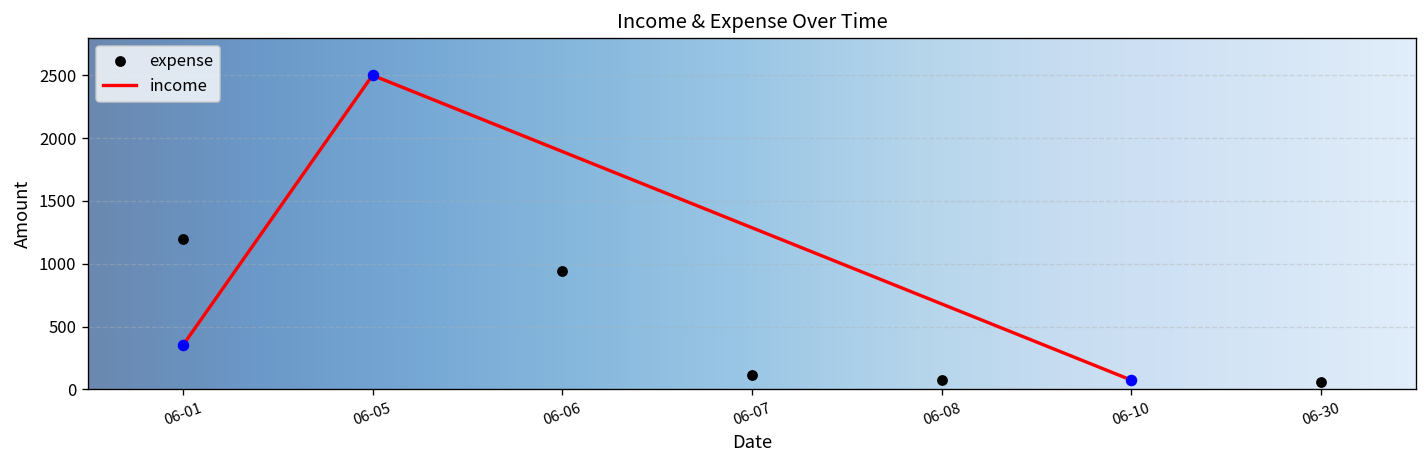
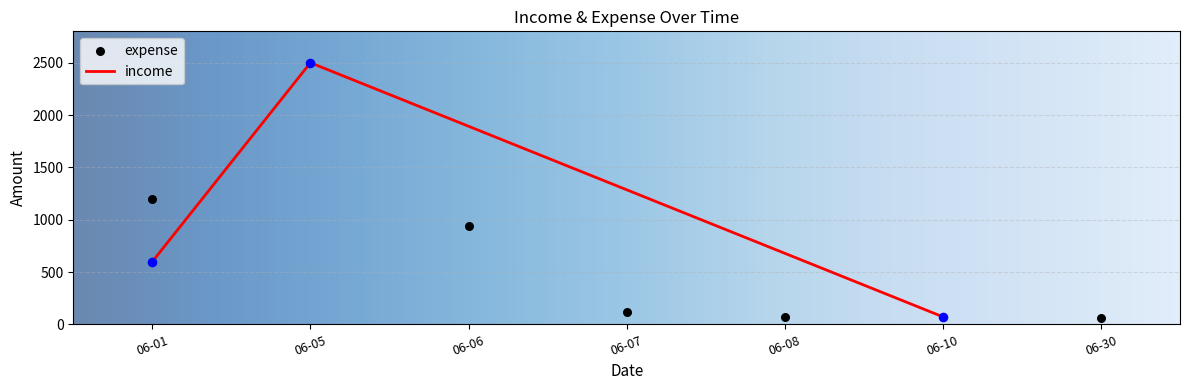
  {
    "income": {
-     "06-01": 350,
+     "06-01": 600,
      "06-05": 2500,
      "06-10": 70
    }
  }
